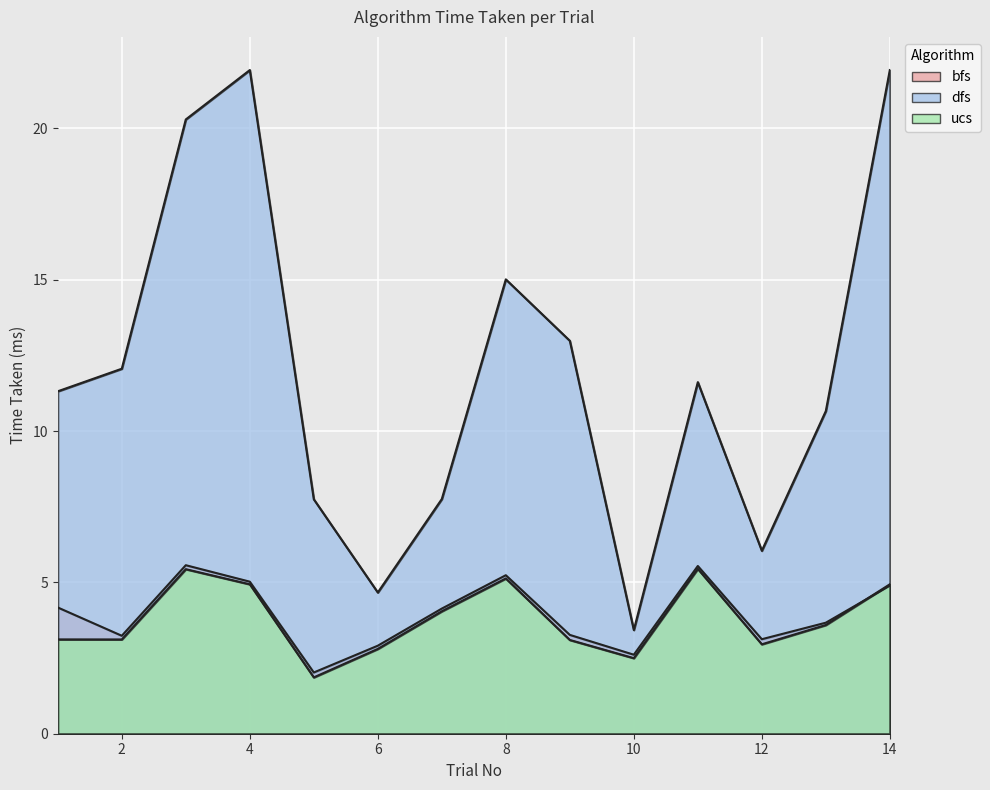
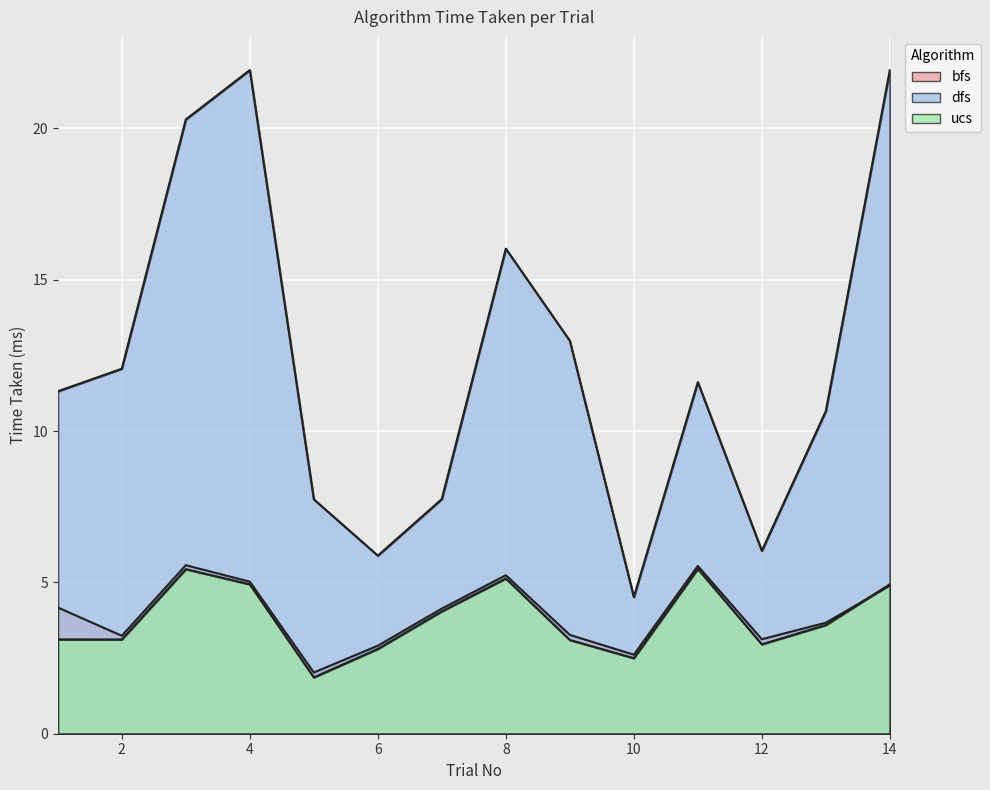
  {
    "bfs": {
      "2": 3.2,
      "4": 5.0,
      "6": 2.9,
      "8": 5.2,
      "10": 2.6,
      "12": 3.1
    },
    "dfs": {
      "2": 12.1,
      "4": 21.9,
-     "6": 4.7,
-     "8": 15.0,
-     "10": 3.4,
+     "6": 5.9,
+     "8": 16.0,
+     "10": 4.5,
      "12": 6.0,
      "14": 21.9
    },
    "ucs": {
      "2": 3.1,
      "4": 4.9,
      "6": 2.8,
      "8": 5.1,
      "10": 2.5,
      "12": 3.0
    }
  }
